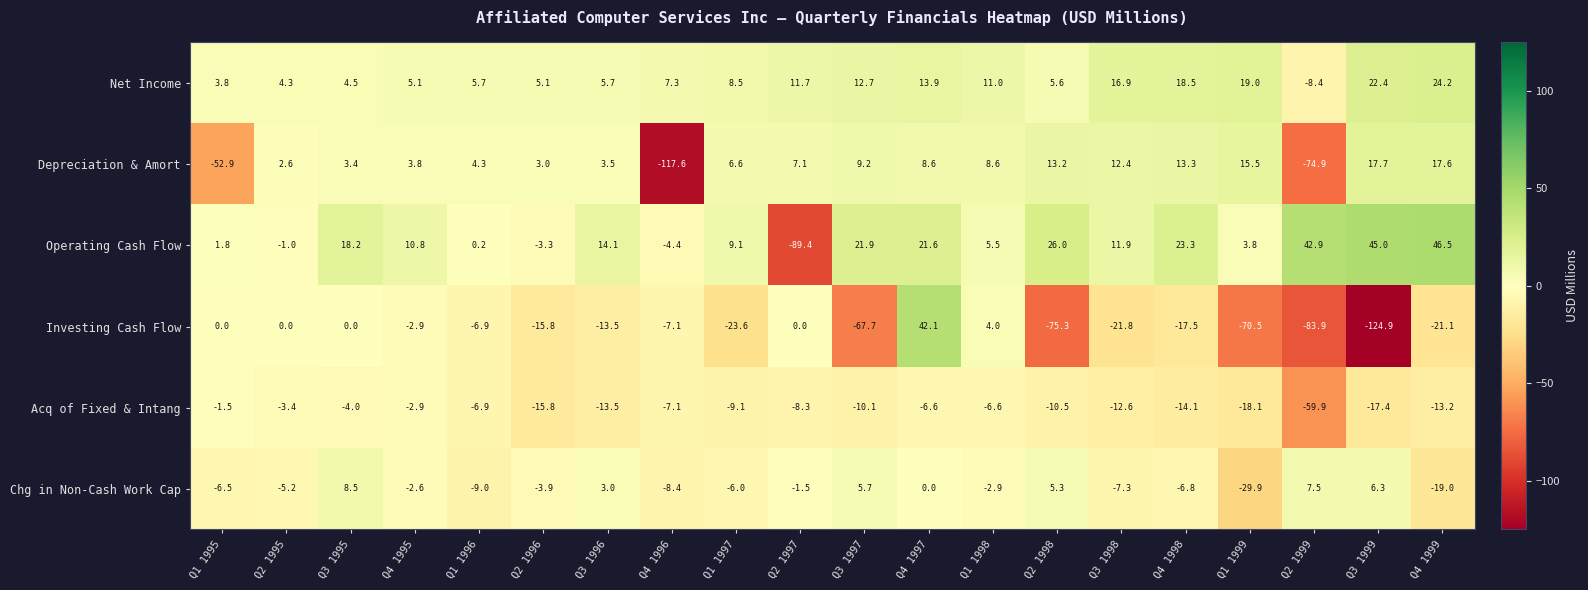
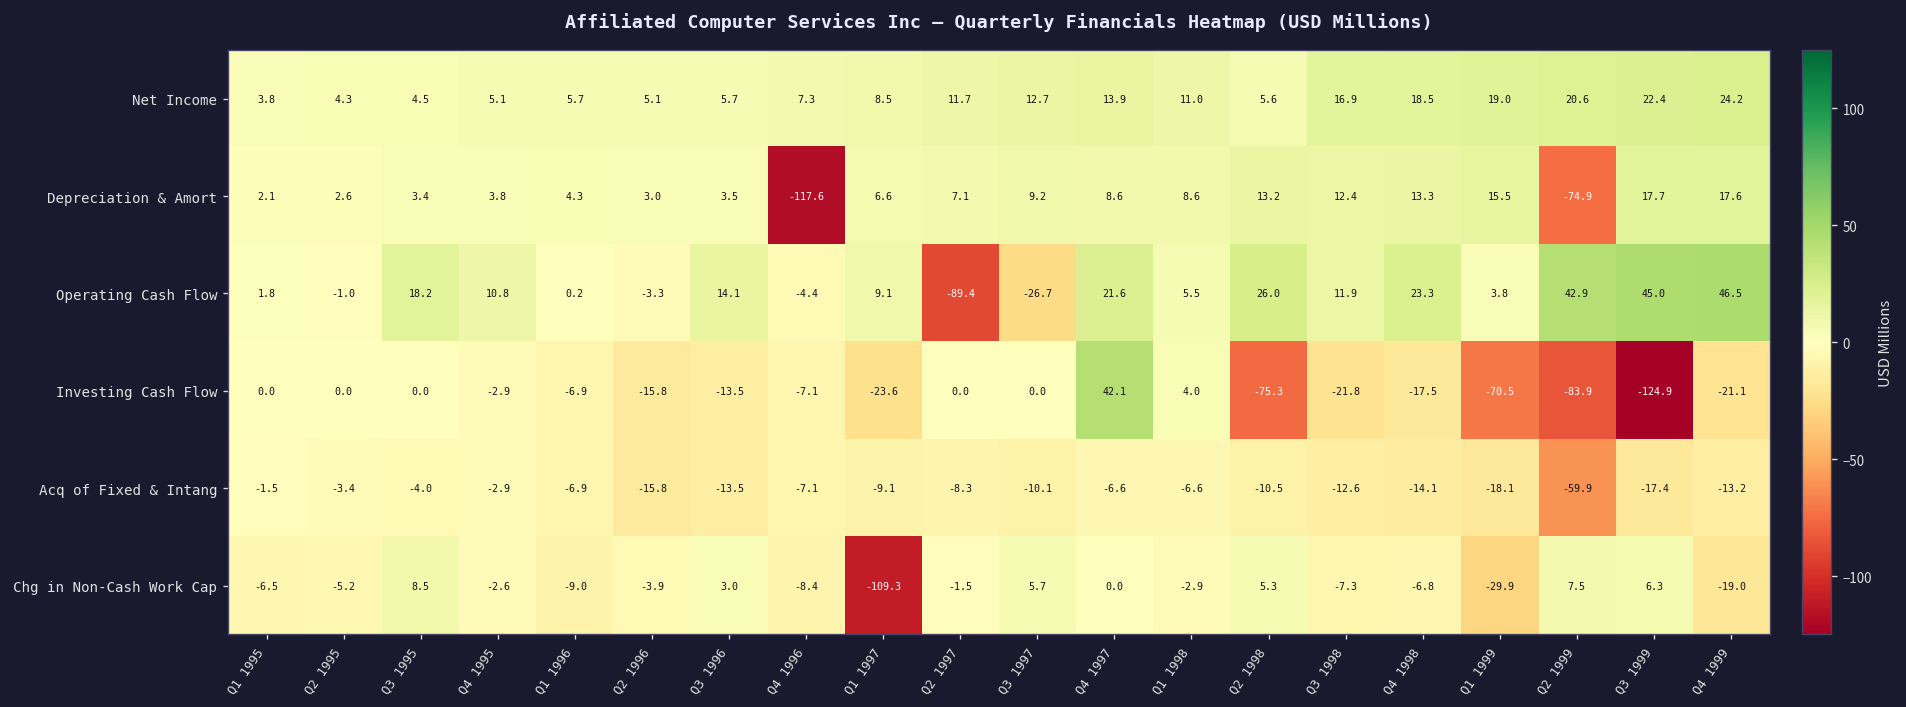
  {
    "Net Income": {
      "Q1 1995": 3.8,
      "Q2 1995": 4.3,
      "Q3 1995": 4.5,
      "Q4 1995": 5.1,
      "Q1 1996": 5.7,
      "Q2 1996": 5.1,
      "Q3 1996": 5.7,
      "Q4 1996": 7.3,
      "Q1 1997": 8.5,
      "Q2 1997": 11.7,
      "Q3 1997": 12.7,
      "Q4 1997": 13.9,
      "Q1 1998": 11.0,
      "Q2 1998": 5.6,
      "Q3 1998": 16.9,
      "Q4 1998": 18.5,
      "Q1 1999": 19.0,
-     "Q2 1999": -8.4,
+     "Q2 1999": 20.6,
      "Q3 1999": 22.4,
      "Q4 1999": 24.2
    },
    "Depreciation & Amort": {
-     "Q1 1995": -52.9,
+     "Q1 1995": 2.1,
      "Q2 1995": 2.6,
      "Q3 1995": 3.4,
      "Q4 1995": 3.8,
      "Q1 1996": 4.3,
      "Q2 1996": 3.0,
      "Q3 1996": 3.5,
      "Q4 1996": -117.6,
      "Q1 1997": 6.6,
      "Q2 1997": 7.1,
      "Q3 1997": 9.2,
      "Q4 1997": 8.6,
      "Q1 1998": 8.6,
      "Q2 1998": 13.2,
      "Q3 1998": 12.4,
      "Q4 1998": 13.3,
      "Q1 1999": 15.5,
      "Q2 1999": -74.9,
      "Q3 1999": 17.7,
      "Q4 1999": 17.6
    },
    "Operating Cash Flow": {
      "Q1 1995": 1.8,
      "Q2 1995": -1.0,
      "Q3 1995": 18.2,
      "Q4 1995": 10.8,
      "Q1 1996": 0.2,
      "Q2 1996": -3.3,
      "Q3 1996": 14.1,
      "Q4 1996": -4.4,
      "Q1 1997": 9.1,
      "Q2 1997": -89.4,
-     "Q3 1997": 21.9,
+     "Q3 1997": -26.7,
      "Q4 1997": 21.6,
      "Q1 1998": 5.5,
      "Q2 1998": 26.0,
      "Q3 1998": 11.9,
      "Q4 1998": 23.3,
      "Q1 1999": 3.8,
      "Q2 1999": 42.9,
      "Q3 1999": 45.0,
      "Q4 1999": 46.5
    },
    "Investing Cash Flow": {
      "Q1 1995": 0.0,
      "Q2 1995": 0.0,
      "Q3 1995": 0.0,
      "Q4 1995": -2.9,
      "Q1 1996": -6.9,
      "Q2 1996": -15.8,
      "Q3 1996": -13.5,
      "Q4 1996": -7.1,
      "Q1 1997": -23.6,
      "Q2 1997": 0.0,
-     "Q3 1997": -67.7,
+     "Q3 1997": 0.0,
      "Q4 1997": 42.1,
      "Q1 1998": 4.0,
      "Q2 1998": -75.3,
      "Q3 1998": -21.8,
      "Q4 1998": -17.5,
      "Q1 1999": -70.5,
      "Q2 1999": -83.9,
      "Q3 1999": -124.9,
      "Q4 1999": -21.1
    },
    "Acq of Fixed & Intang": {
      "Q1 1995": -1.5,
      "Q2 1995": -3.4,
      "Q3 1995": -4.0,
      "Q4 1995": -2.9,
      "Q1 1996": -6.9,
      "Q2 1996": -15.8,
      "Q3 1996": -13.5,
      "Q4 1996": -7.1,
      "Q1 1997": -9.1,
      "Q2 1997": -8.3,
      "Q3 1997": -10.1,
      "Q4 1997": -6.6,
      "Q1 1998": -6.6,
      "Q2 1998": -10.5,
      "Q3 1998": -12.6,
      "Q4 1998": -14.1,
      "Q1 1999": -18.1,
      "Q2 1999": -59.9,
      "Q3 1999": -17.4,
      "Q4 1999": -13.2
    },
    "Chg in Non-Cash Work Cap": {
      "Q1 1995": -6.5,
      "Q2 1995": -5.2,
      "Q3 1995": 8.5,
      "Q4 1995": -2.6,
      "Q1 1996": -9.0,
      "Q2 1996": -3.9,
      "Q3 1996": 3.0,
      "Q4 1996": -8.4,
-     "Q1 1997": -6.0,
+     "Q1 1997": -109.3,
      "Q2 1997": -1.5,
      "Q3 1997": 5.7,
      "Q4 1997": 0.0,
      "Q1 1998": -2.9,
      "Q2 1998": 5.3,
      "Q3 1998": -7.3,
      "Q4 1998": -6.8,
      "Q1 1999": -29.9,
      "Q2 1999": 7.5,
      "Q3 1999": 6.3,
      "Q4 1999": -19.0
    }
  }
